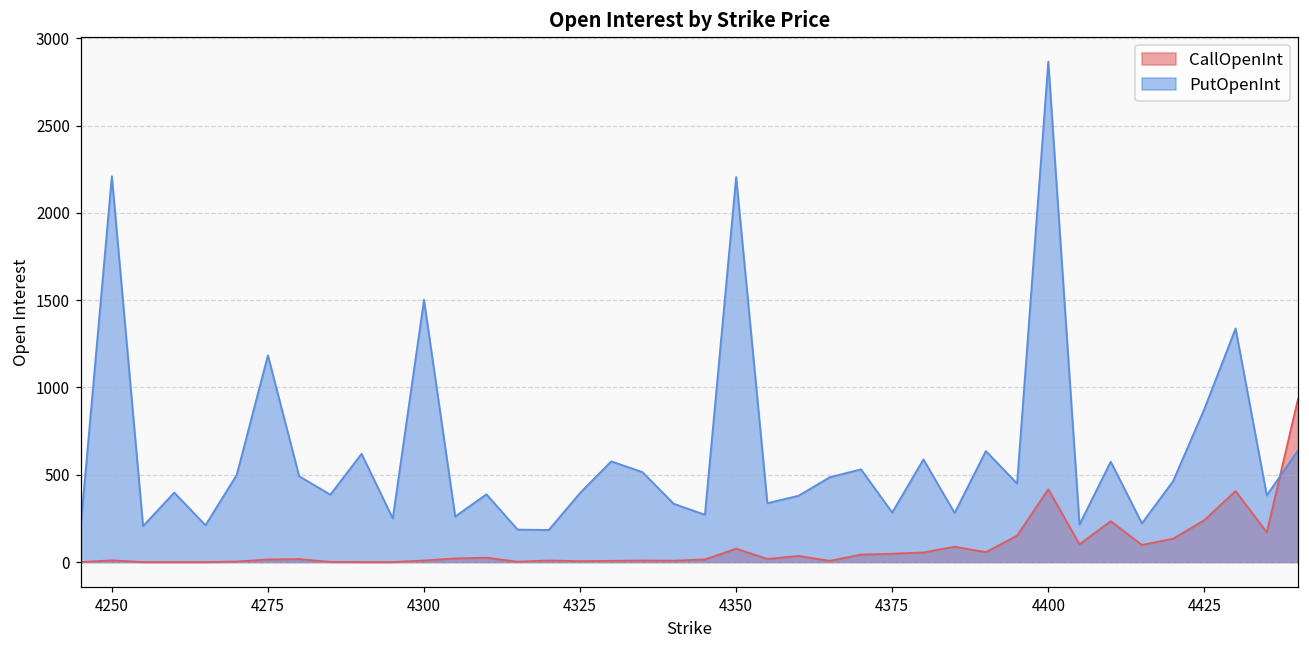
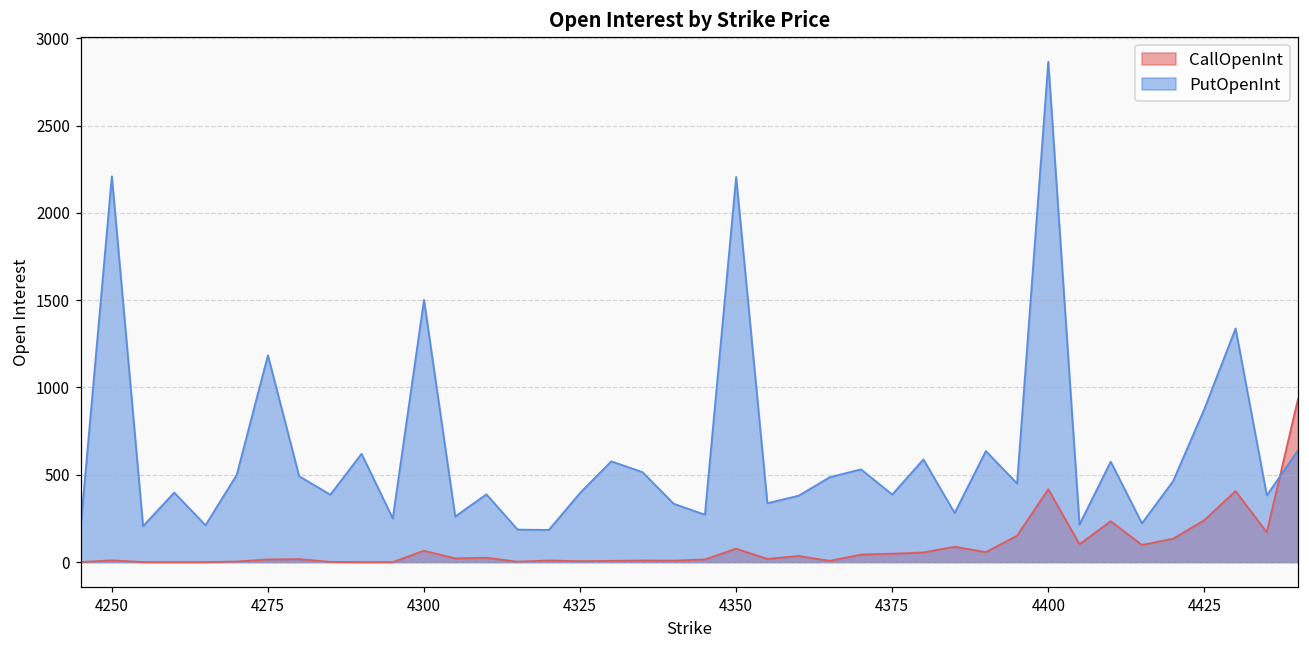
  {
    "CallOpenInt": {
      "4250": 10,
      "4275": 20,
-     "4300": 10,
+     "4300": 70,
      "4325": 10,
      "4350": 80,
      "4375": 50,
      "4400": 420,
      "4425": 240
    },
    "PutOpenInt": {
      "4250": 2210,
      "4275": 1180,
      "4300": 1500,
      "4325": 400,
      "4350": 2210,
-     "4375": 280,
+     "4375": 390,
      "4400": 2870,
      "4425": 880
    }
  }
